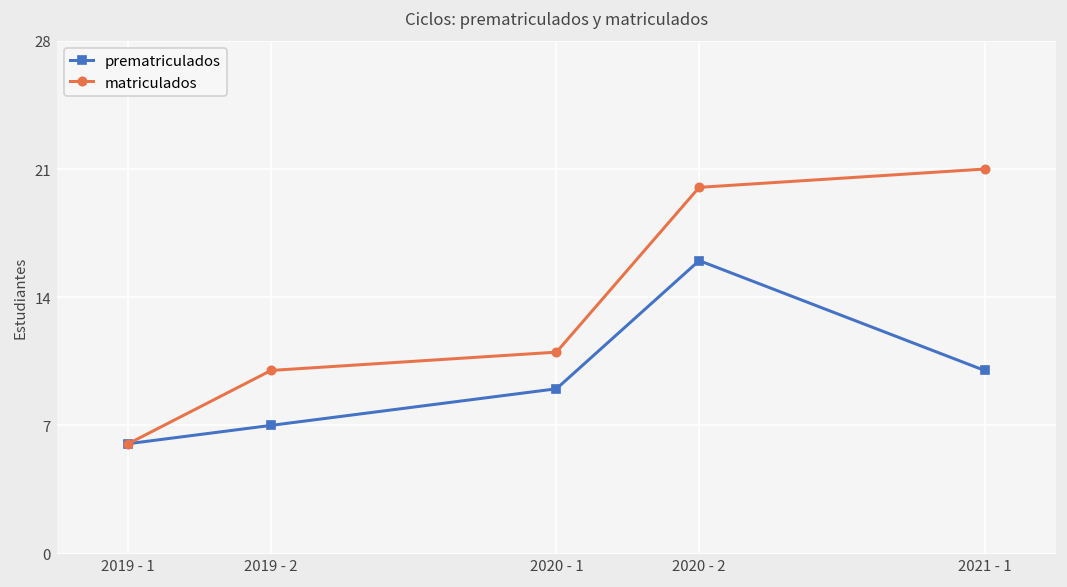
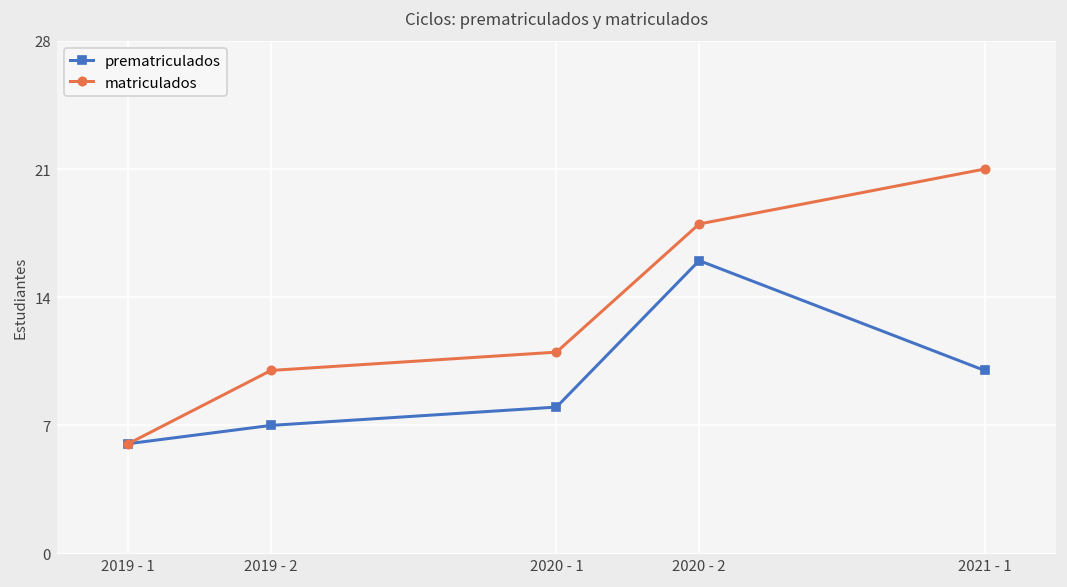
  {
    "prematriculados": {
      "2019 - 2": 7,
-     "2020 - 1": 9,
+     "2020 - 1": 8,
      "2020 - 2": 16,
      "2021 - 1": 10
    },
    "matriculados": {
      "2019 - 2": 10,
      "2020 - 1": 11,
-     "2020 - 2": 20,
+     "2020 - 2": 18,
      "2021 - 1": 21
    }
  }
